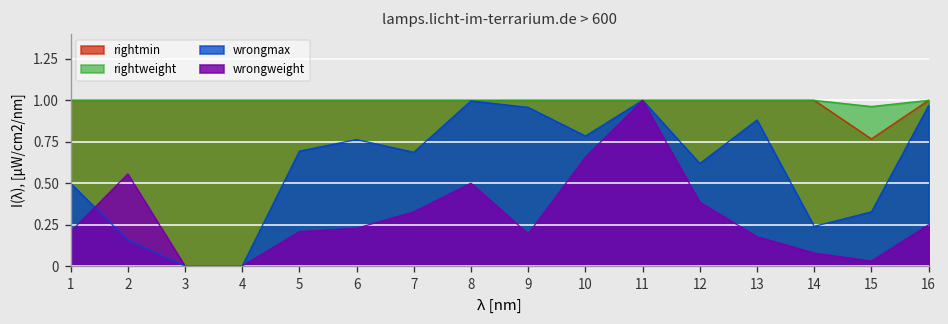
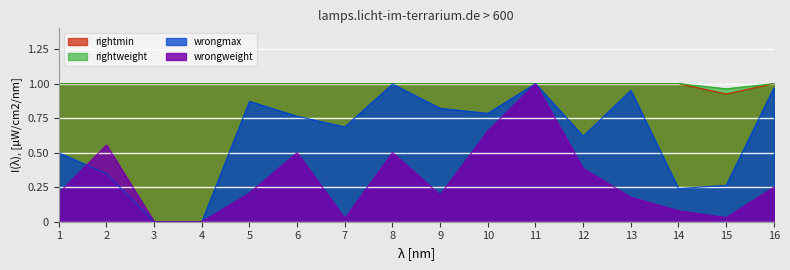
  {
    "rightmin": {
-     "15": 0.77
+     "15": 0.93
    },
    "rightweight": {
      "15": 0.96
    },
    "wrongmax": {
      "1": 0.50,
-     "2": 0.16,
-     "5": 0.69,
+     "2": 0.35,
+     "5": 0.87,
      "6": 0.76,
      "7": 0.69,
-     "9": 0.96,
+     "9": 0.82,
      "10": 0.78,
      "12": 0.62,
-     "13": 0.88,
+     "13": 0.95,
      "14": 0.24,
-     "15": 0.33,
+     "15": 0.26,
      "16": 0.97
    },
    "wrongweight": {
      "1": 0.21,
      "2": 0.56,
      "5": 0.21,
-     "6": 0.23,
-     "7": 0.33,
+     "6": 0.50,
+     "7": 0.02,
      "8": 0.50,
      "9": 0.19,
      "10": 0.66,
      "12": 0.39,
      "13": 0.18,
      "14": 0.08,
      "15": 0.03,
      "16": 0.25
    }
  }
